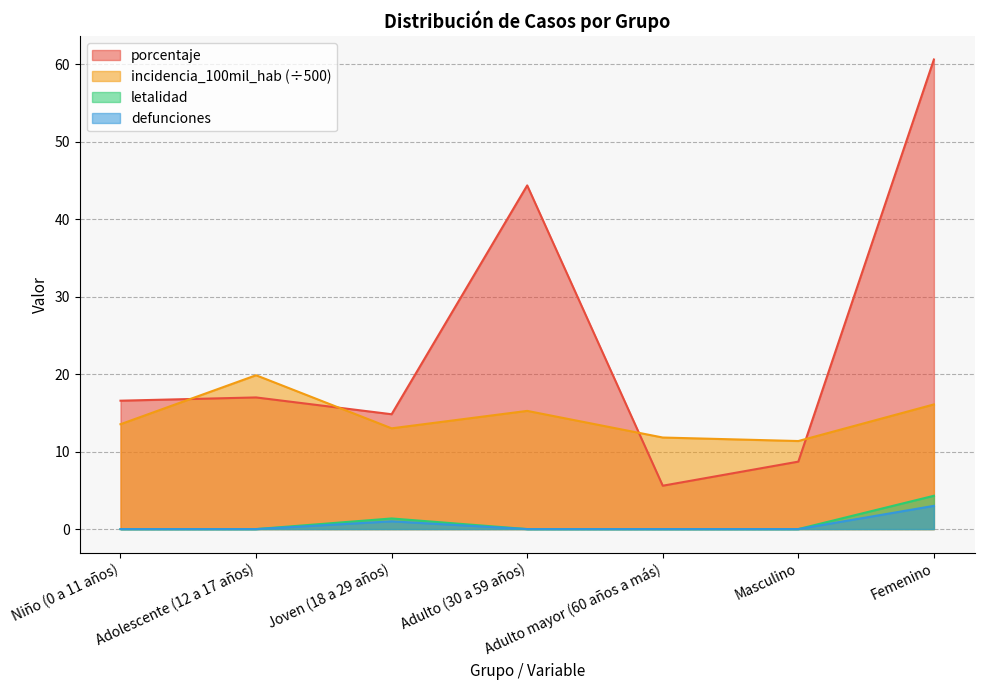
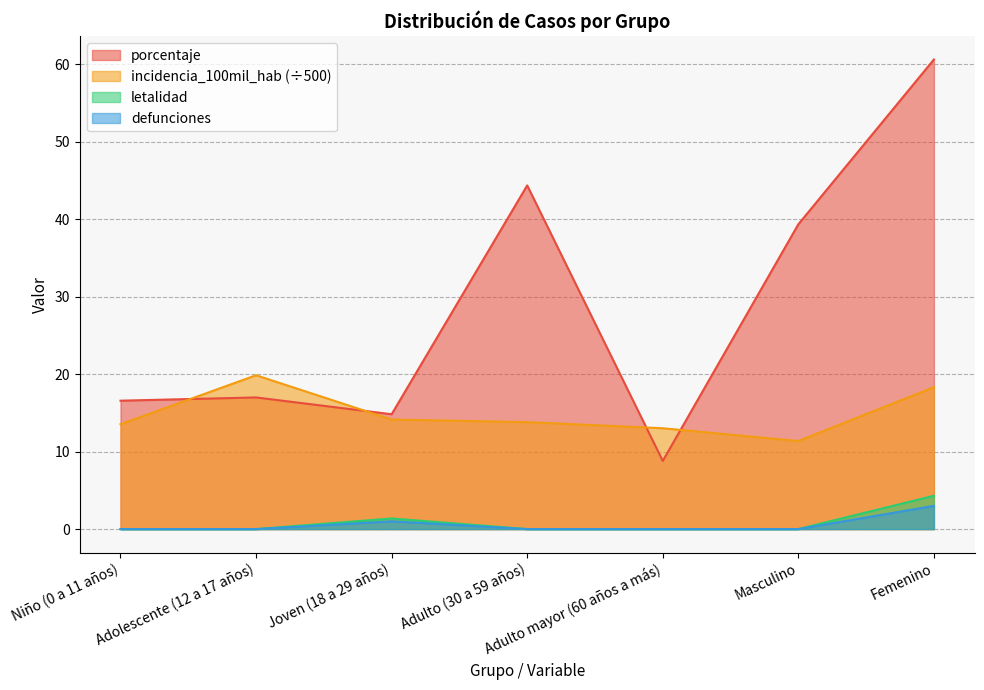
  {
    "porcentaje": {
      "Niño (0 a 11 años)": 17,
      "Adolescente (12 a 17 años)": 17,
      "Joven (18 a 29 años)": 15,
      "Adulto (30 a 59 años)": 44,
-     "Adulto mayor (60 años a más)": 6,
-     "Masculino": 9,
+     "Adulto mayor (60 años a más)": 9,
+     "Masculino": 39,
      "Femenino": 61
    },
    "incidencia_100mil_hab (÷500)": {
      "Niño (0 a 11 años)": 14,
      "Adolescente (12 a 17 años)": 20,
-     "Joven (18 a 29 años)": 13,
-     "Adulto (30 a 59 años)": 15,
-     "Adulto mayor (60 años a más)": 12,
+     "Joven (18 a 29 años)": 14,
+     "Adulto (30 a 59 años)": 14,
+     "Adulto mayor (60 años a más)": 13,
      "Masculino": 11,
-     "Femenino": 16
+     "Femenino": 18
    },
    "letalidad": {
      "Joven (18 a 29 años)": 1,
      "Femenino": 4
    },
    "defunciones": {
      "Joven (18 a 29 años)": 1,
      "Femenino": 3
    }
  }
